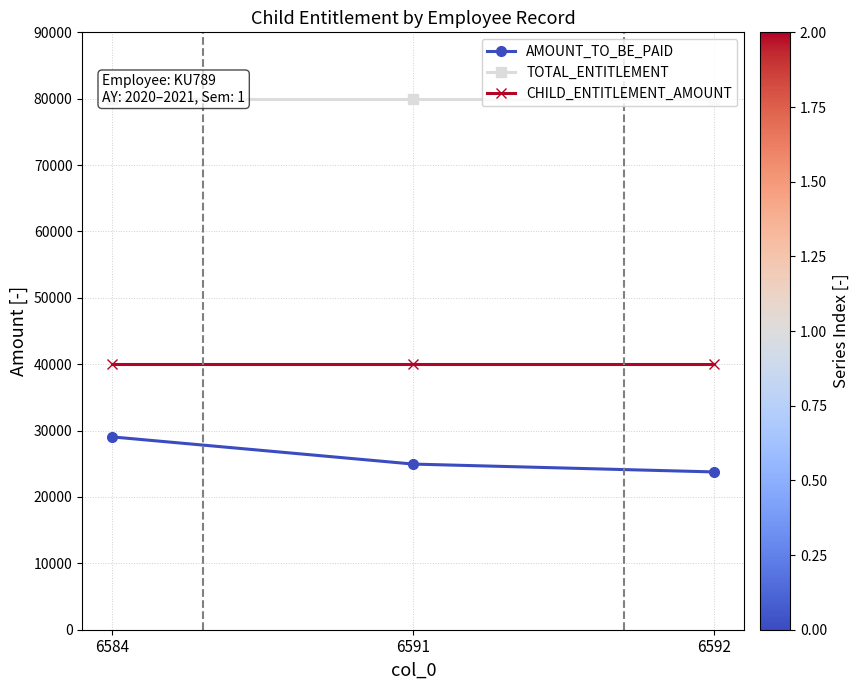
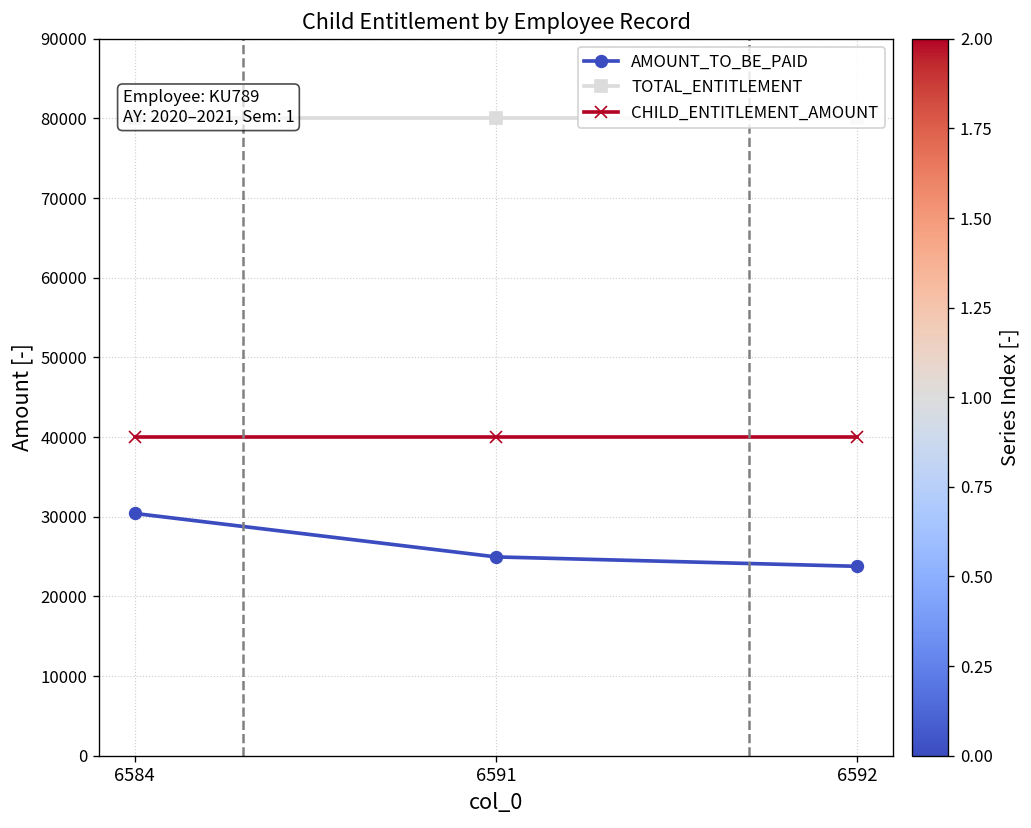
  {
    "AMOUNT_TO_BE_PAID": {
-     "6584": 29000,
+     "6584": 30000,
      "6591": 25000,
      "6592": 24000
    },
    "TOTAL_ENTITLEMENT": {
      "6591": 80000
    },
    "CHILD_ENTITLEMENT_AMOUNT": {
      "6584": 40000,
      "6591": 40000,
      "6592": 40000
    }
  }
